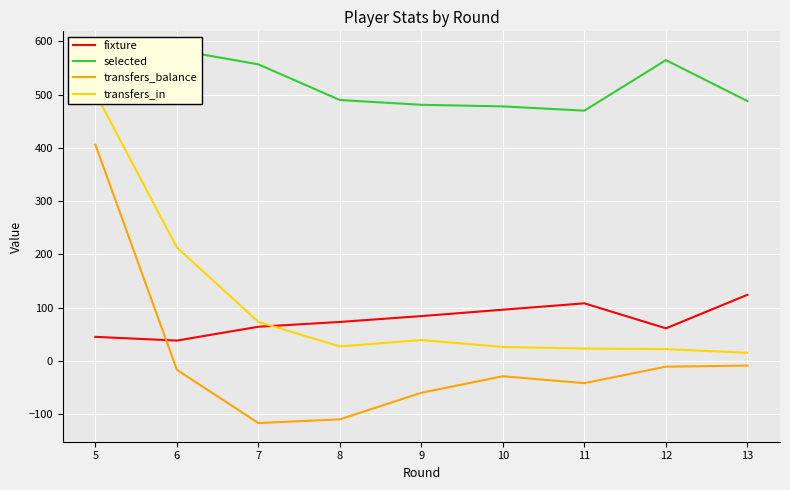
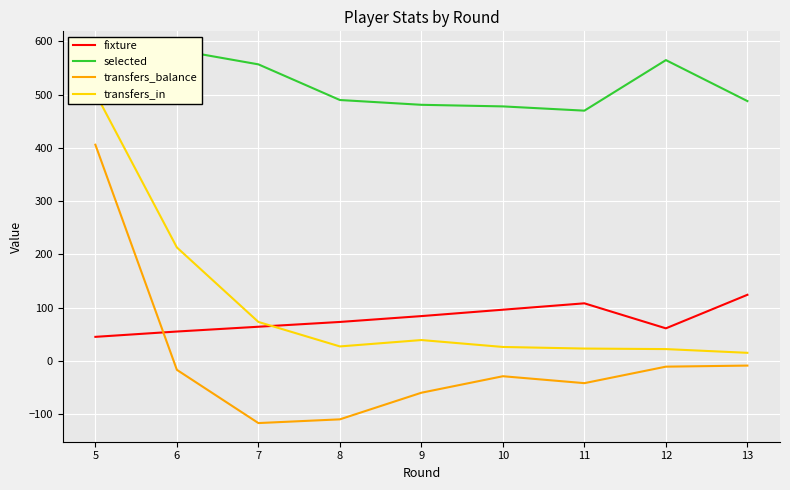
  {
    "fixture": {
      "5": 50,
-     "6": 40,
+     "6": 60,
      "7": 60,
      "8": 70,
      "9": 80,
      "10": 100,
      "11": 110,
      "12": 60,
      "13": 120
    },
    "selected": {
      "7": 560,
      "8": 490,
      "9": 480,
      "10": 480,
      "11": 470,
      "12": 570,
      "13": 490
    }
  }
